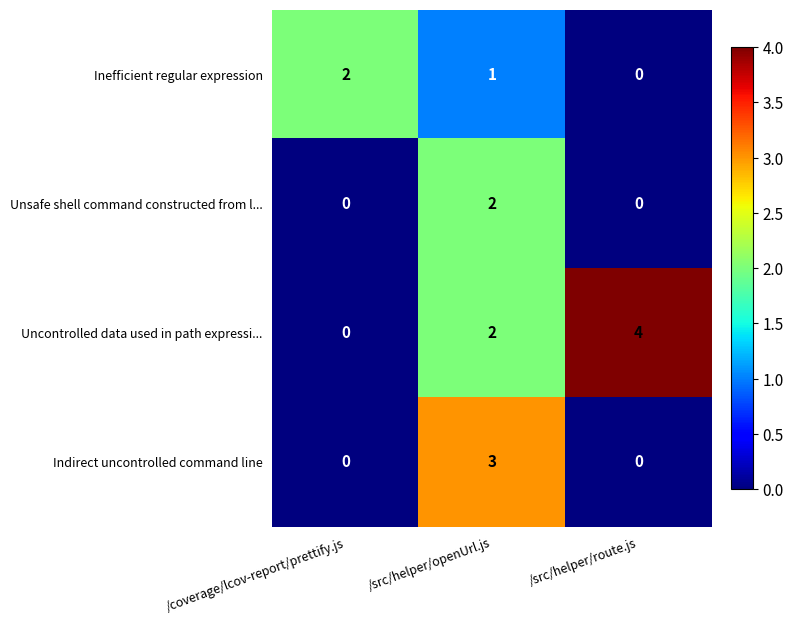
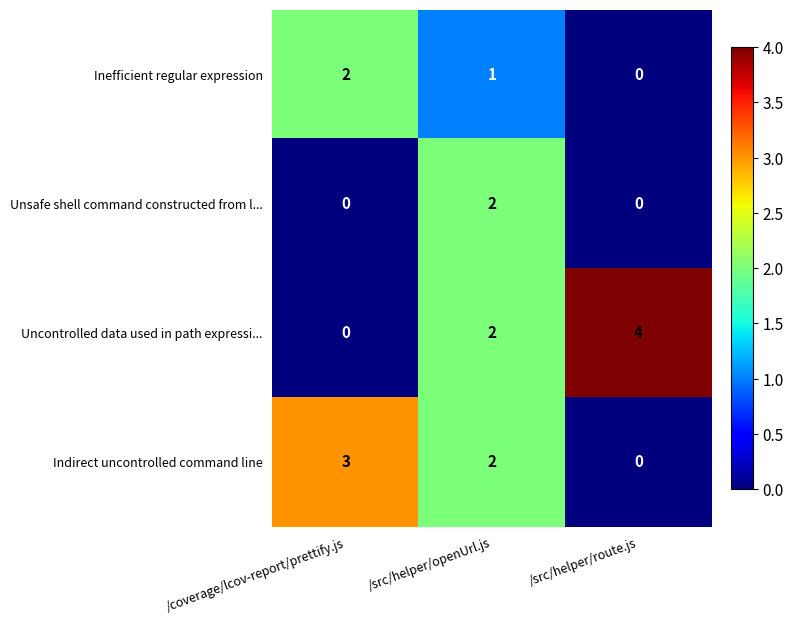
  {
    "Inefficient regular expression": {
      "/coverage/lcov-report/prettify.js": 2,
      "/src/helper/openUrl.js": 1,
      "/src/helper/route.js": 0
    },
    "Unsafe shell command constructed from l...": {
      "/coverage/lcov-report/prettify.js": 0,
      "/src/helper/openUrl.js": 2,
      "/src/helper/route.js": 0
    },
    "Uncontrolled data used in path expressi...": {
      "/coverage/lcov-report/prettify.js": 0,
      "/src/helper/openUrl.js": 2,
      "/src/helper/route.js": 4
    },
    "Indirect uncontrolled command line": {
-     "/coverage/lcov-report/prettify.js": 0,
-     "/src/helper/openUrl.js": 3,
+     "/coverage/lcov-report/prettify.js": 3,
+     "/src/helper/openUrl.js": 2,
      "/src/helper/route.js": 0
    }
  }
